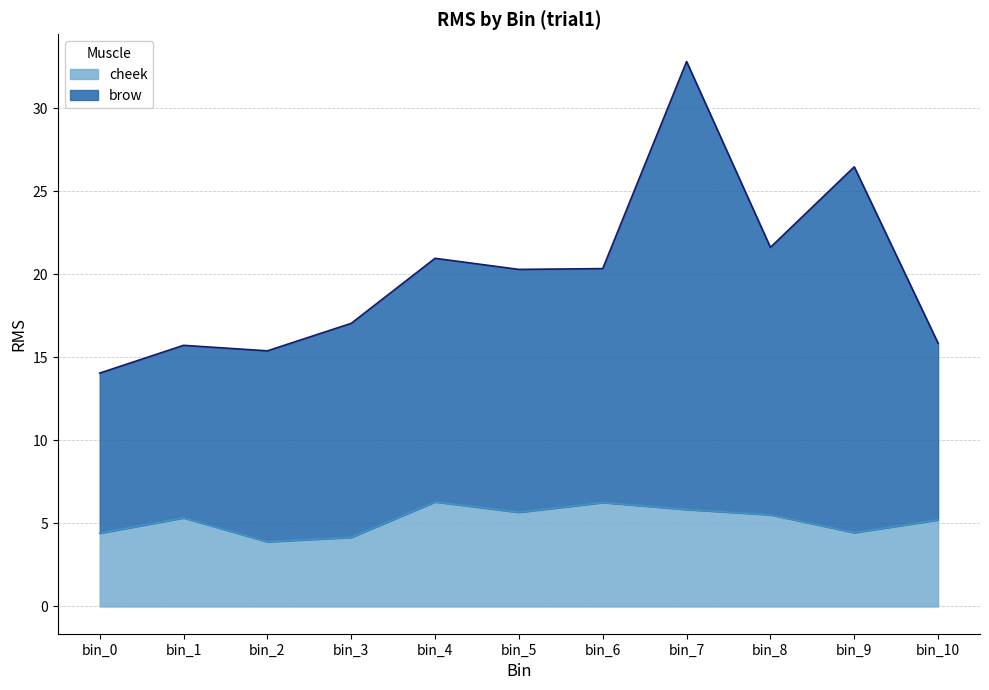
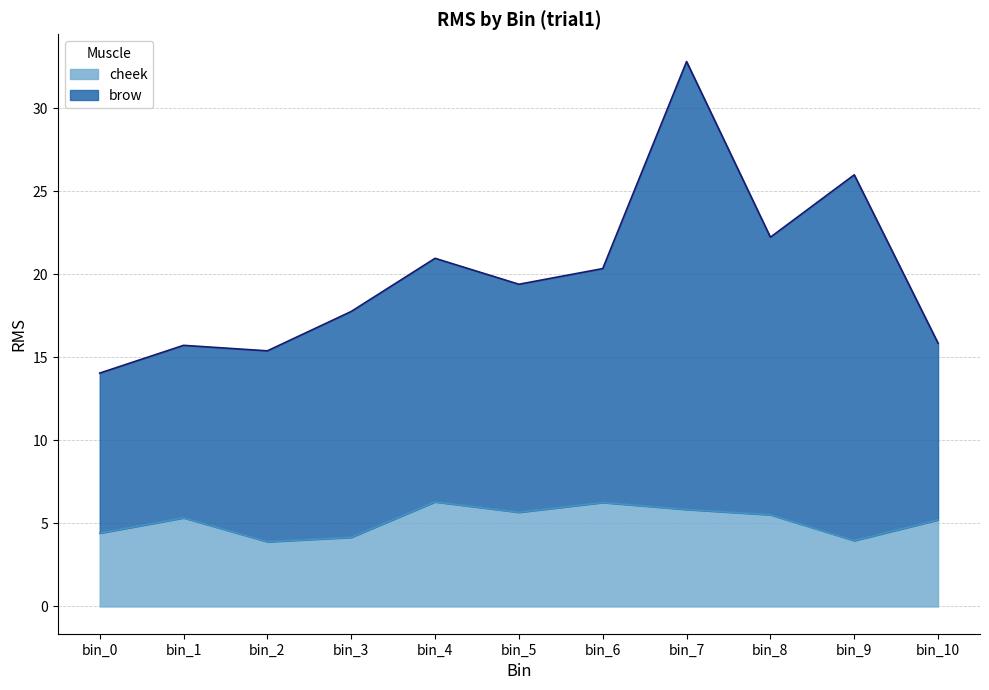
  {
    "cheek": {
      "bin_0": 4.4,
      "bin_1": 5.3,
      "bin_2": 3.9,
      "bin_3": 4.2,
      "bin_4": 6.3,
      "bin_5": 5.7,
      "bin_6": 6.3,
      "bin_7": 5.8,
      "bin_8": 5.5,
-     "bin_9": 4.4,
+     "bin_9": 4.0,
      "bin_10": 5.2
    },
    "brow": {
      "bin_0": 9.6,
      "bin_1": 10.4,
      "bin_2": 11.5,
-     "bin_3": 12.9,
+     "bin_3": 13.6,
      "bin_4": 14.7,
-     "bin_5": 14.6,
+     "bin_5": 13.7,
      "bin_6": 14.1,
      "bin_7": 27.0,
-     "bin_8": 16.1,
+     "bin_8": 16.7,
      "bin_9": 22.0,
      "bin_10": 10.6
    }
  }
